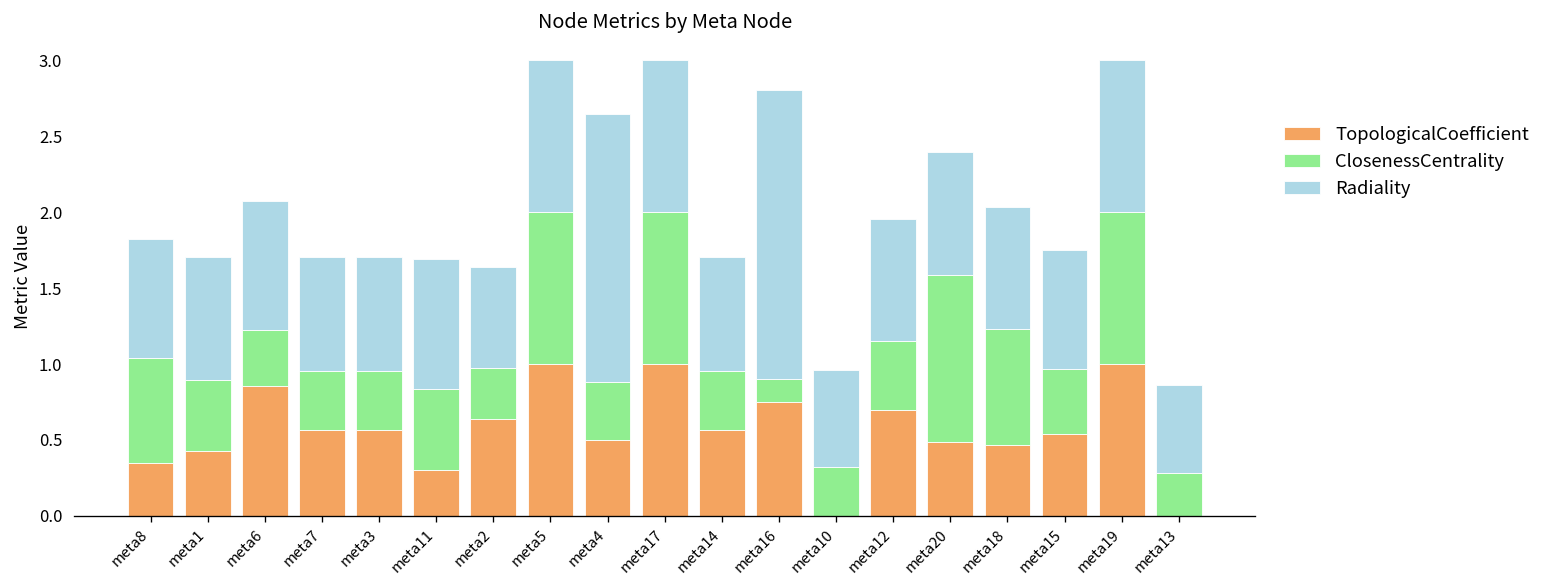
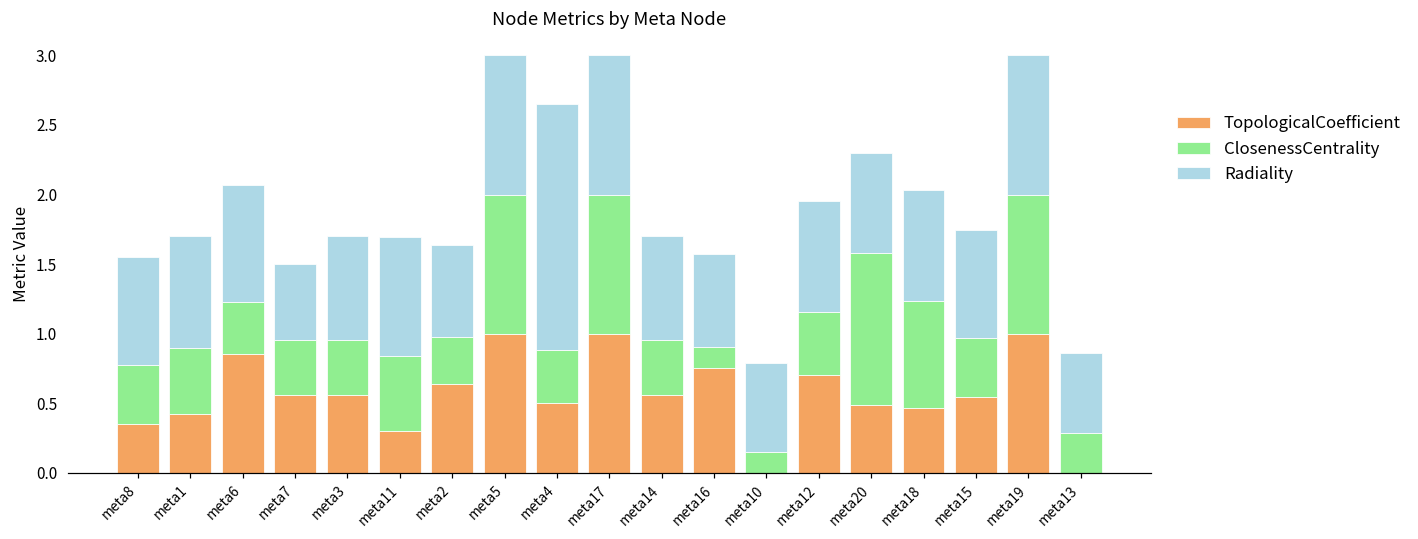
  {
    "TopologicalCoefficient": {
      "meta8": 0.35,
      "meta1": 0.43,
      "meta6": 0.85,
      "meta7": 0.56,
      "meta3": 0.56,
      "meta11": 0.30,
      "meta2": 0.64,
      "meta5": 1.00,
      "meta4": 0.50,
      "meta17": 1.00,
      "meta14": 0.56,
      "meta16": 0.75,
      "meta10": 0.00,
      "meta12": 0.70,
      "meta20": 0.49,
      "meta18": 0.47,
      "meta15": 0.54,
      "meta19": 1.00,
      "meta13": 0.00
    },
    "ClosenessCentrality": {
-     "meta8": 0.69,
+     "meta8": 0.43,
      "meta1": 0.47,
      "meta6": 0.37,
      "meta7": 0.39,
      "meta3": 0.39,
      "meta11": 0.54,
      "meta2": 0.33,
      "meta5": 1.00,
      "meta4": 0.38,
      "meta17": 1.00,
      "meta14": 0.39,
      "meta16": 0.15,
-     "meta10": 0.32,
+     "meta10": 0.15,
      "meta12": 0.45,
      "meta20": 1.10,
      "meta18": 0.77,
      "meta15": 0.43,
      "meta19": 1.00,
      "meta13": 0.28
    },
    "Radiality": {
      "meta8": 0.78,
      "meta1": 0.81,
      "meta6": 0.84,
-     "meta7": 0.74,
+     "meta7": 0.54,
      "meta3": 0.74,
      "meta11": 0.86,
      "meta2": 0.67,
      "meta5": 1.00,
      "meta4": 1.77,
      "meta17": 1.00,
      "meta14": 0.74,
-     "meta16": 1.90,
+     "meta16": 0.67,
      "meta10": 0.64,
      "meta12": 0.80,
-     "meta20": 0.81,
+     "meta20": 0.72,
      "meta18": 0.80,
      "meta15": 0.78,
      "meta19": 1.00,
      "meta13": 0.58
    }
  }
